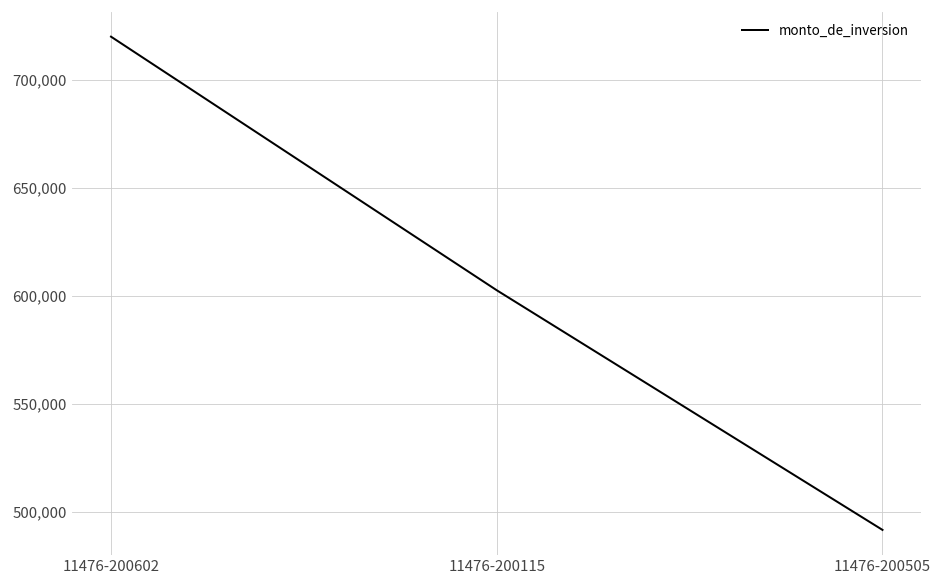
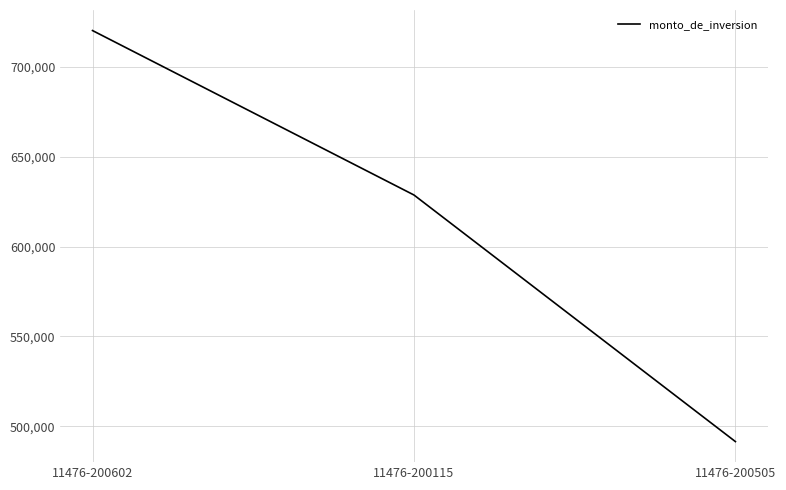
  {
    "11476-200602": "720,000",
-   "11476-200115": "603,000",
+   "11476-200115": "629,000",
    "11476-200505": "492,000"
  }
